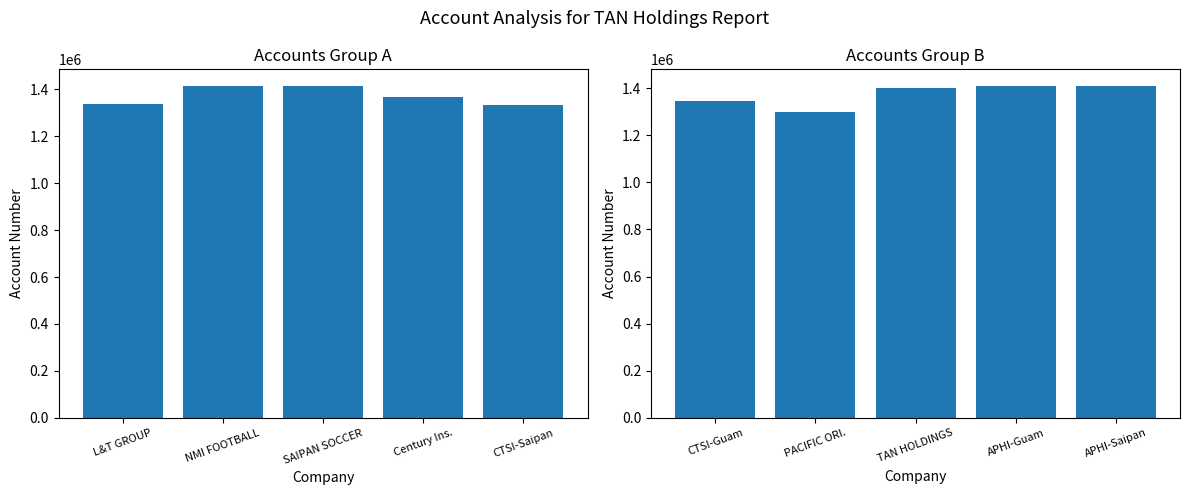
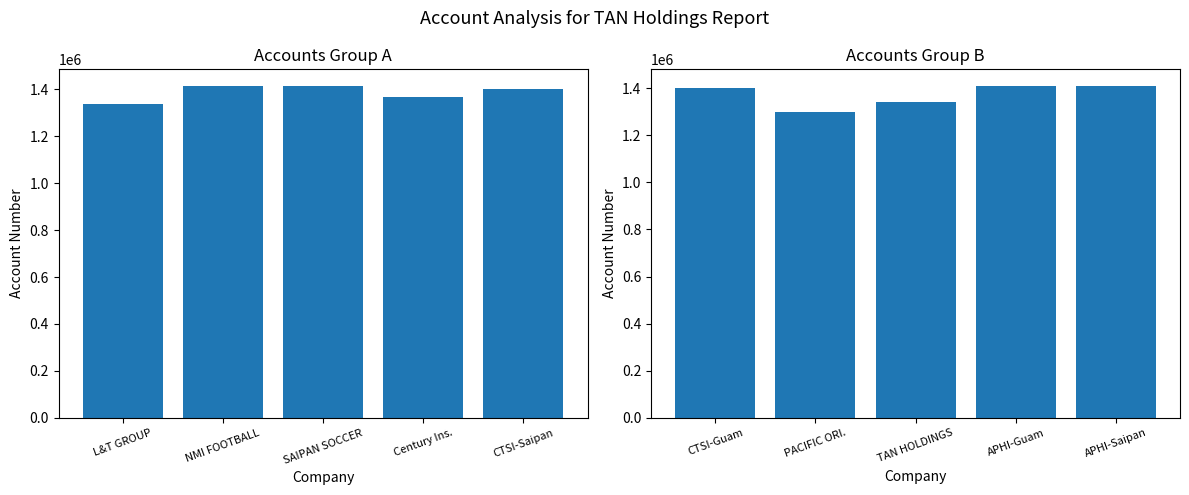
  {
    "Accounts Group A": {
      "L&T GROUP": 1340000,
      "NMI FOOTBALL": 1410000,
      "SAIPAN SOCCER": 1410000,
      "Century Ins.": 1370000,
-     "CTSI-Saipan": 1330000
+     "CTSI-Saipan": 1400000
    },
    "Accounts Group B": {
-     "CTSI-Guam": 1350000,
+     "CTSI-Guam": 1400000,
      "PACIFIC ORI.": 1300000,
-     "TAN HOLDINGS": 1400000,
+     "TAN HOLDINGS": 1340000,
      "APHI-Guam": 1410000,
      "APHI-Saipan": 1410000
    }
  }
